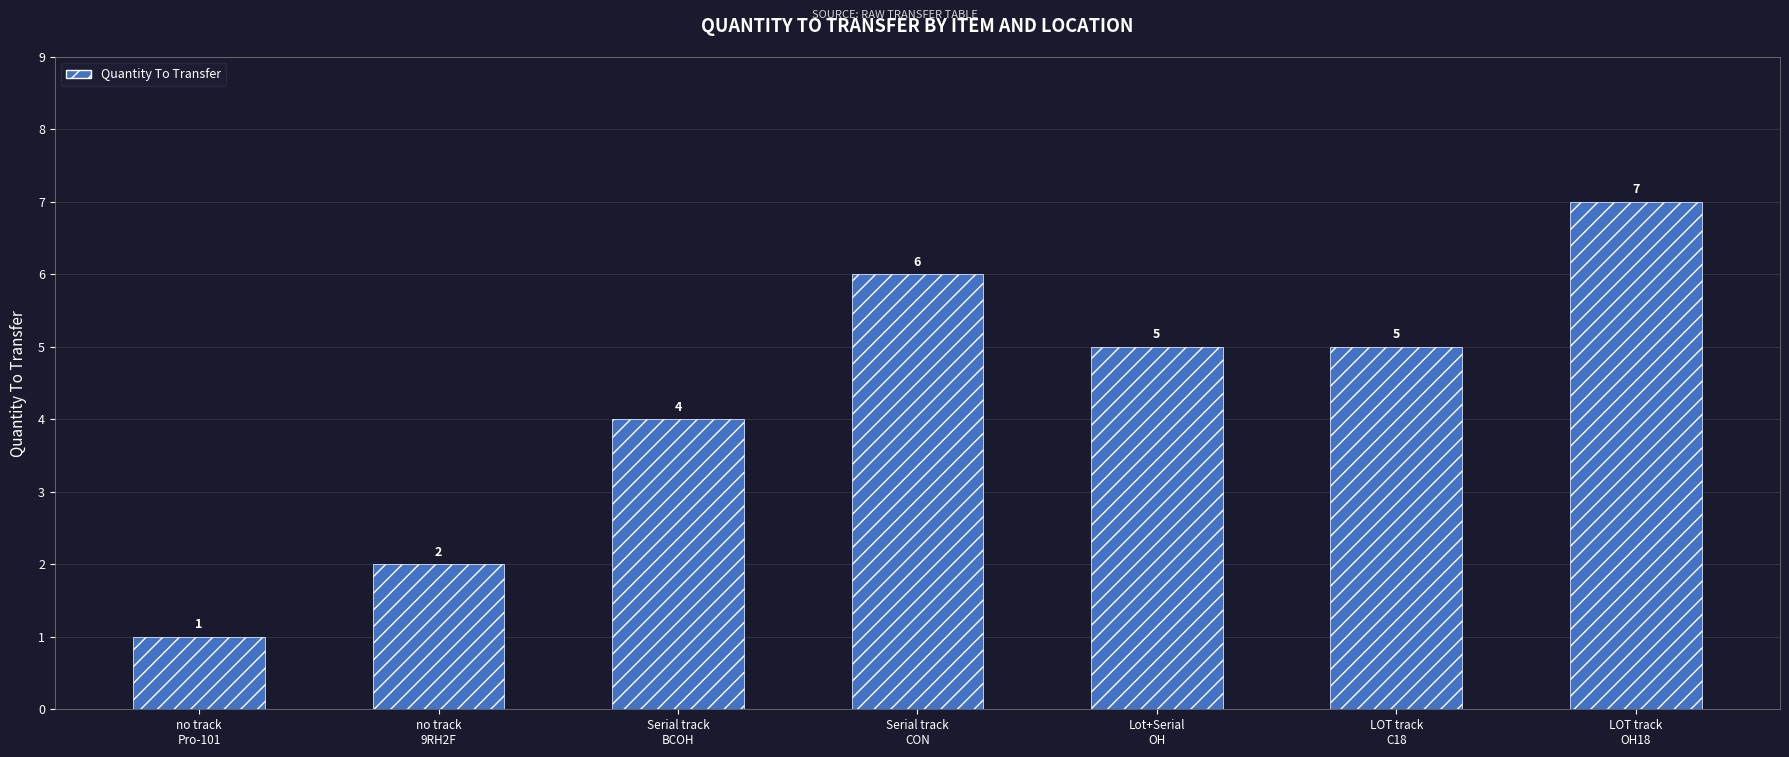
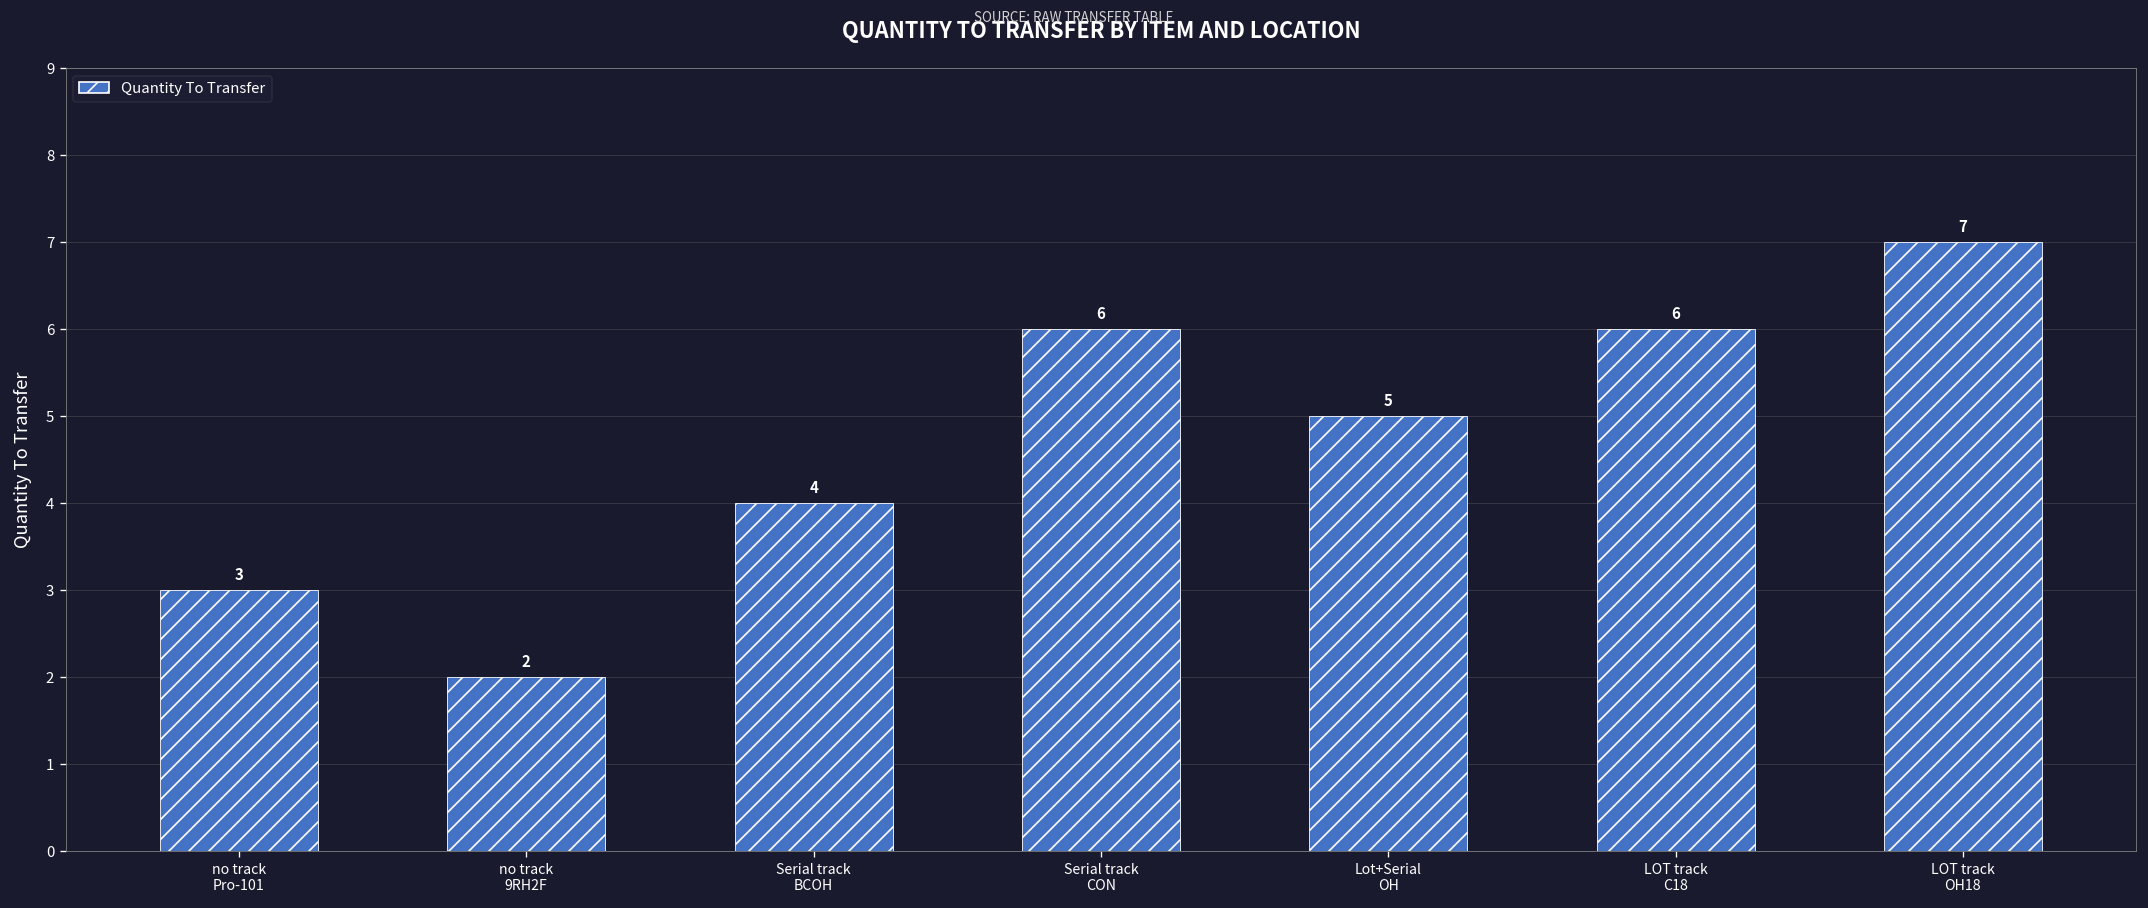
  {
-   "no track Pro-101": 1,
+   "no track Pro-101": 3,
    "no track 9RH2F": 2,
    "Serial track BCOH": 4,
    "Serial track CON": 6,
    "Lot+Serial OH": 5,
-   "LOT track C18": 5,
+   "LOT track C18": 6,
    "LOT track OH18": 7
  }
